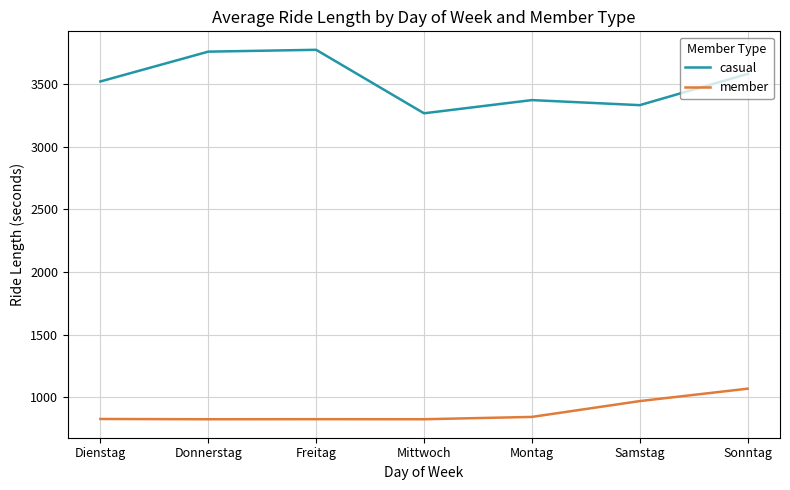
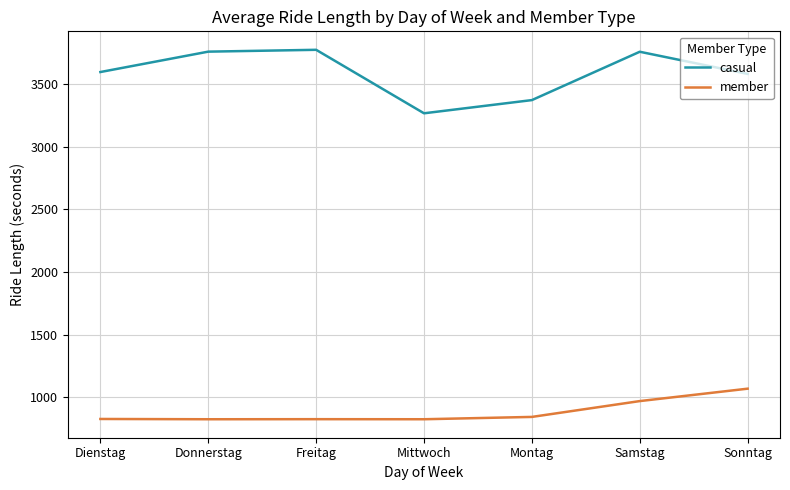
  {
    "casual": {
-     "Dienstag": 3520,
+     "Dienstag": 3600,
      "Donnerstag": 3760,
      "Freitag": 3770,
      "Mittwoch": 3270,
      "Montag": 3370,
-     "Samstag": 3330
+     "Samstag": 3760
    },
    "member": {
      "Dienstag": 830,
      "Donnerstag": 820,
      "Freitag": 820,
      "Mittwoch": 820,
      "Montag": 840,
      "Samstag": 970,
      "Sonntag": 1070
    }
  }
